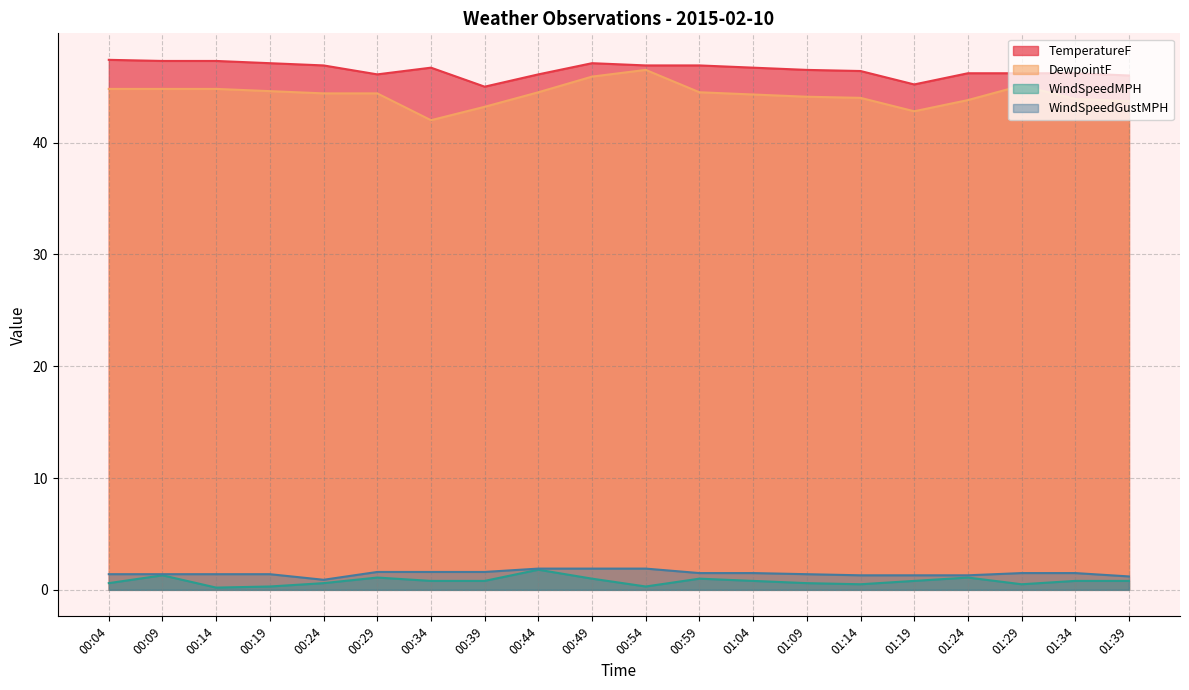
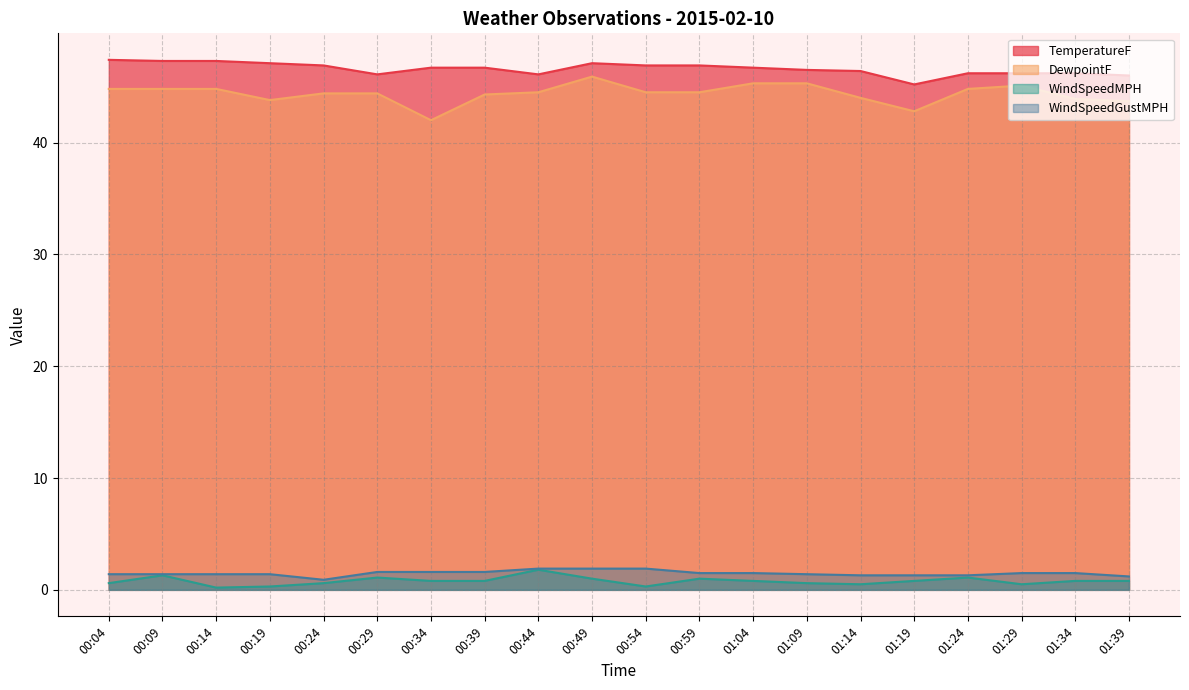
  {
    "TemperatureF": {
      "00:04": 47.4,
      "00:09": 47.3,
      "00:14": 47.3,
      "00:19": 47.1,
      "00:24": 46.9,
      "00:29": 46.1,
      "00:34": 46.7,
-     "00:39": 45.0,
+     "00:39": 46.7,
      "00:44": 46.1,
      "00:49": 47.1,
      "00:54": 46.9,
      "00:59": 46.9,
      "01:04": 46.7,
      "01:09": 46.5,
      "01:14": 46.4,
      "01:19": 45.2,
      "01:24": 46.2
    },
    "DewpointF": {
      "00:04": 44.8,
      "00:09": 44.8,
      "00:14": 44.8,
-     "00:19": 44.6,
+     "00:19": 43.8,
      "00:24": 44.4,
      "00:29": 44.4,
      "00:34": 42.0,
-     "00:39": 43.2,
+     "00:39": 44.3,
      "00:44": 44.5,
      "00:49": 45.9,
-     "00:54": 46.5,
+     "00:54": 44.5,
      "00:59": 44.5,
-     "01:04": 44.3,
-     "01:09": 44.1,
+     "01:04": 45.3,
+     "01:09": 45.3,
      "01:14": 44.0,
      "01:19": 42.8,
-     "01:24": 43.8
+     "01:24": 44.8
    }
  }
